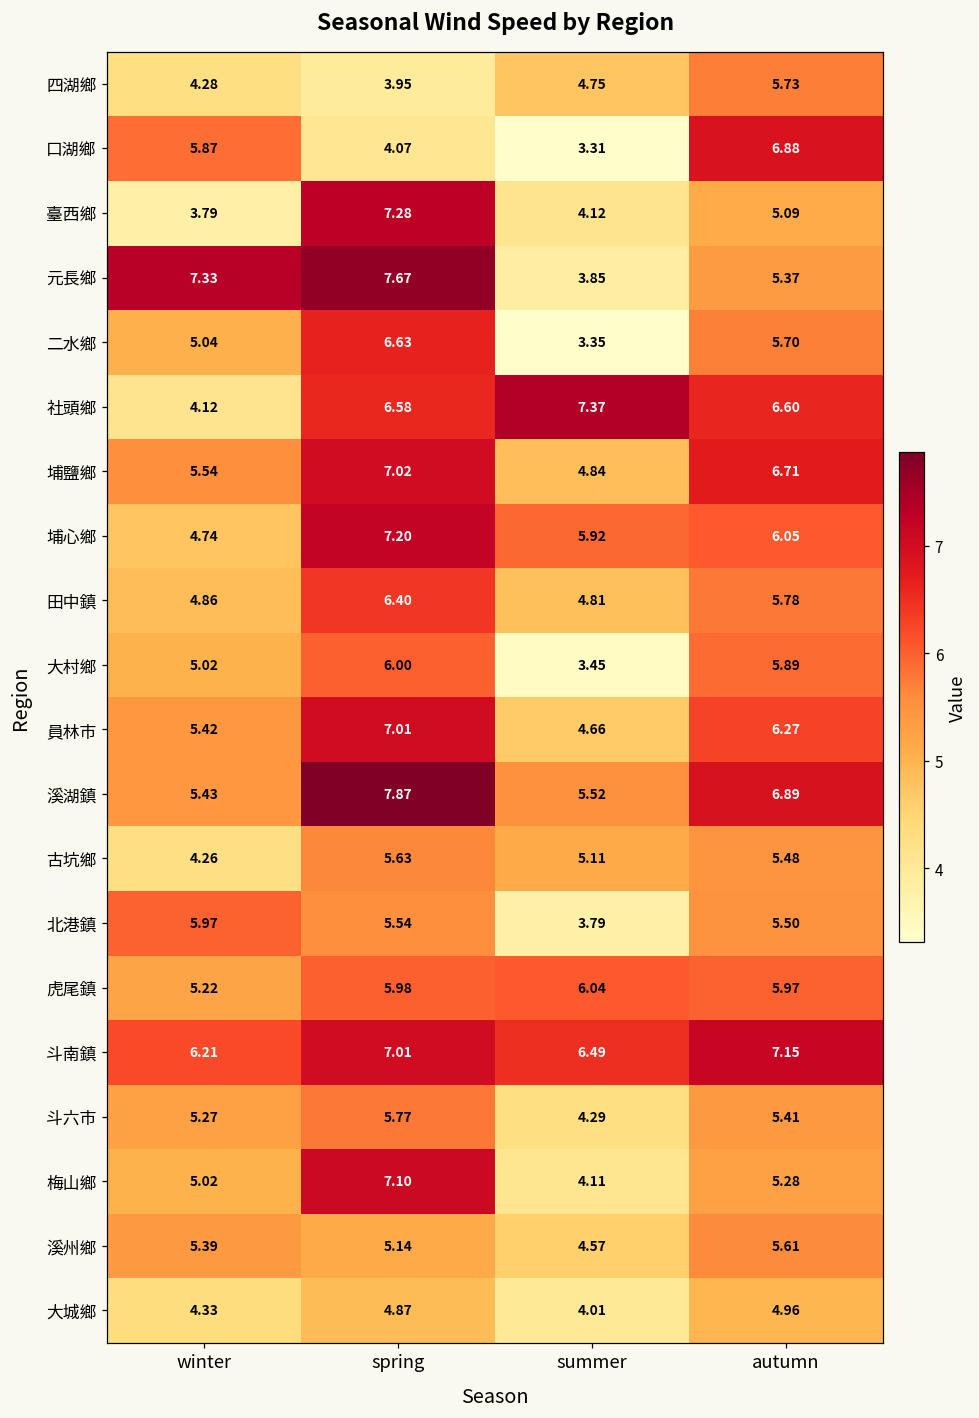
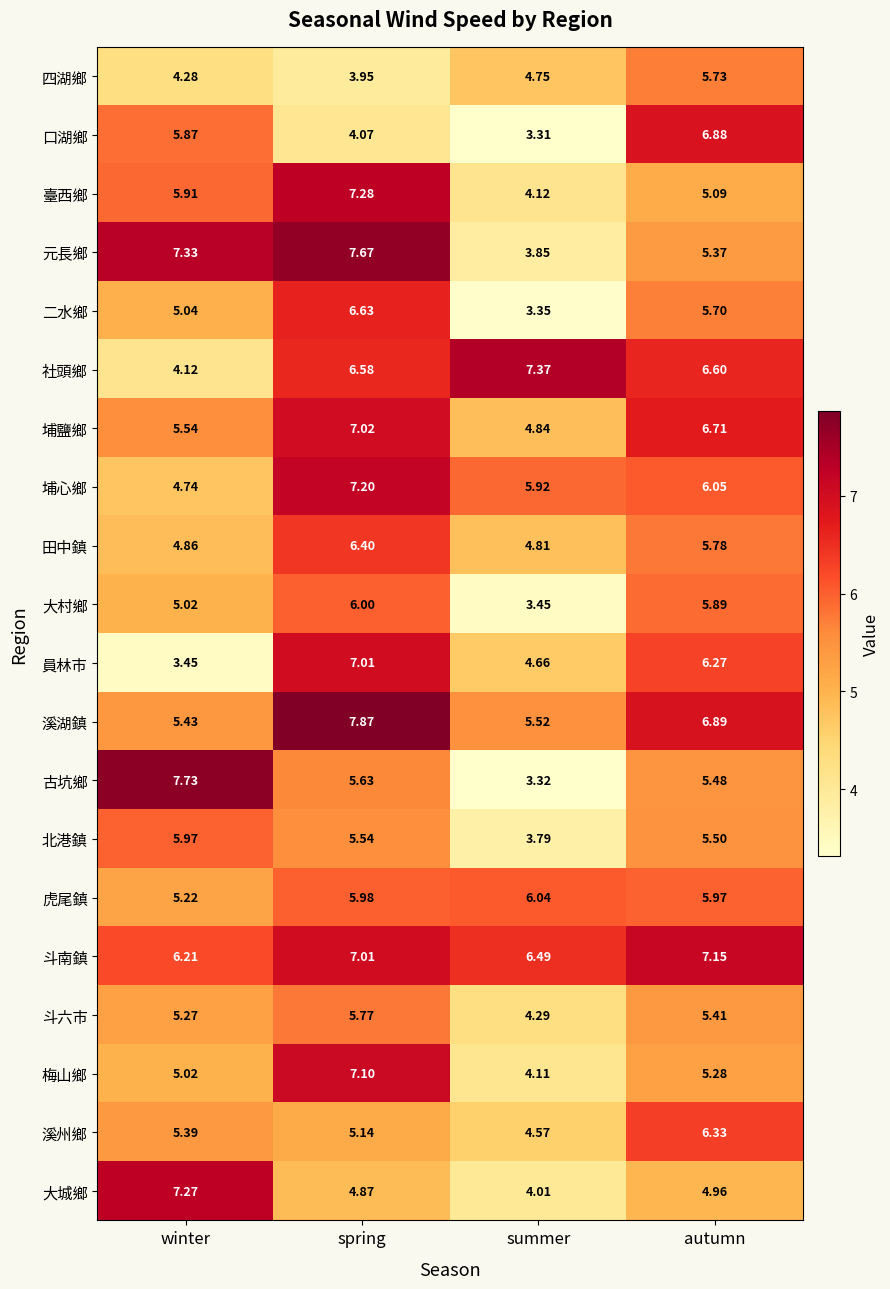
  {
    "四湖鄉": {
      "winter": 4.28,
      "spring": 3.95,
      "summer": 4.75,
      "autumn": 5.73
    },
    "口湖鄉": {
      "winter": 5.87,
      "spring": 4.07,
      "summer": 3.31,
      "autumn": 6.88
    },
    "臺西鄉": {
-     "winter": 3.79,
+     "winter": 5.91,
      "spring": 7.28,
      "summer": 4.12,
      "autumn": 5.09
    },
    "元長鄉": {
      "winter": 7.33,
      "spring": 7.67,
      "summer": 3.85,
      "autumn": 5.37
    },
    "二水鄉": {
      "winter": 5.04,
      "spring": 6.63,
      "summer": 3.35,
      "autumn": 5.70
    },
    "社頭鄉": {
      "winter": 4.12,
      "spring": 6.58,
      "summer": 7.37,
      "autumn": 6.60
    },
    "埔鹽鄉": {
      "winter": 5.54,
      "spring": 7.02,
      "summer": 4.84,
      "autumn": 6.71
    },
    "埔心鄉": {
      "winter": 4.74,
      "spring": 7.20,
      "summer": 5.92,
      "autumn": 6.05
    },
    "田中鎮": {
      "winter": 4.86,
      "spring": 6.40,
      "summer": 4.81,
      "autumn": 5.78
    },
    "大村鄉": {
      "winter": 5.02,
      "spring": 6.00,
      "summer": 3.45,
      "autumn": 5.89
    },
    "員林市": {
-     "winter": 5.42,
+     "winter": 3.45,
      "spring": 7.01,
      "summer": 4.66,
      "autumn": 6.27
    },
    "溪湖鎮": {
      "winter": 5.43,
      "spring": 7.87,
      "summer": 5.52,
      "autumn": 6.89
    },
    "古坑鄉": {
-     "winter": 4.26,
+     "winter": 7.73,
      "spring": 5.63,
-     "summer": 5.11,
+     "summer": 3.32,
      "autumn": 5.48
    },
    "北港鎮": {
      "winter": 5.97,
      "spring": 5.54,
      "summer": 3.79,
      "autumn": 5.50
    },
    "虎尾鎮": {
      "winter": 5.22,
      "spring": 5.98,
      "summer": 6.04,
      "autumn": 5.97
    },
    "斗南鎮": {
      "winter": 6.21,
      "spring": 7.01,
      "summer": 6.49,
      "autumn": 7.15
    },
    "斗六市": {
      "winter": 5.27,
      "spring": 5.77,
      "summer": 4.29,
      "autumn": 5.41
    },
    "梅山鄉": {
      "winter": 5.02,
      "spring": 7.10,
      "summer": 4.11,
      "autumn": 5.28
    },
    "溪州鄉": {
      "winter": 5.39,
      "spring": 5.14,
      "summer": 4.57,
-     "autumn": 5.61
+     "autumn": 6.33
    },
    "大城鄉": {
-     "winter": 4.33,
+     "winter": 7.27,
      "spring": 4.87,
      "summer": 4.01,
      "autumn": 4.96
    }
  }
